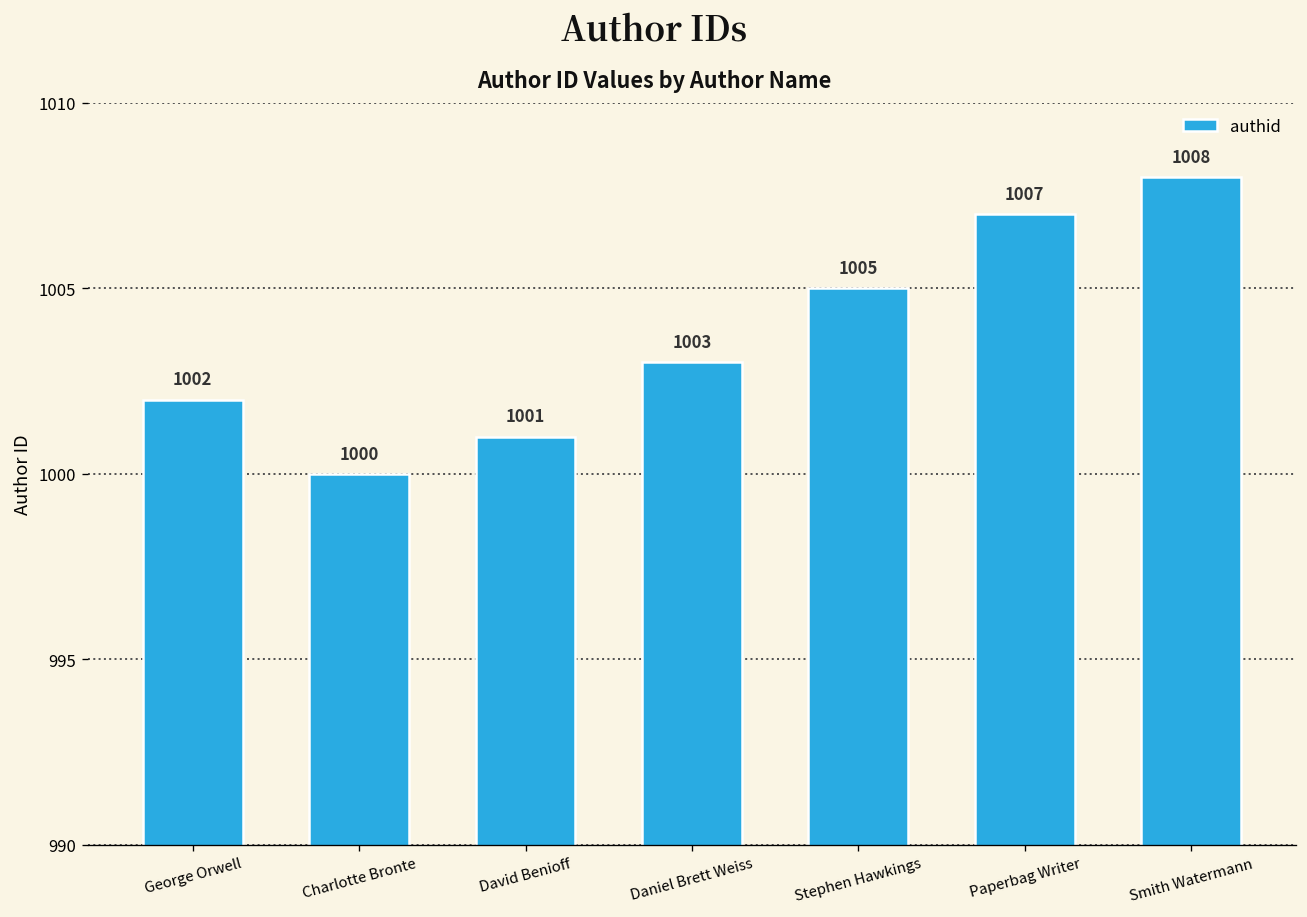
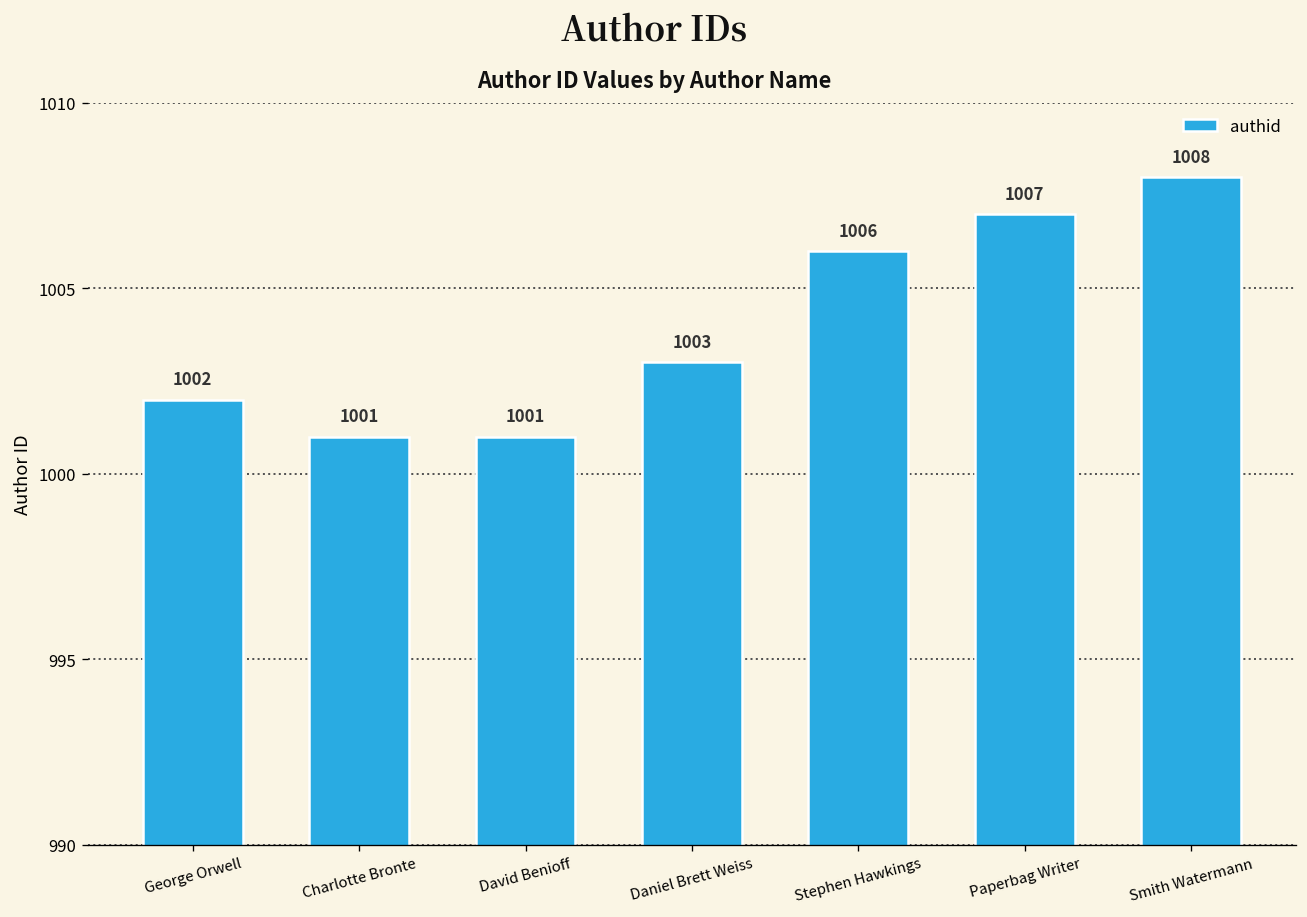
  {
    "George Orwell": 1002,
-   "Charlotte Bronte": 1000,
+   "Charlotte Bronte": 1001,
    "David Benioff": 1001,
    "Daniel Brett Weiss": 1003,
-   "Stephen Hawkings": 1005,
+   "Stephen Hawkings": 1006,
    "Paperbag Writer": 1007,
    "Smith Watermann": 1008
  }
